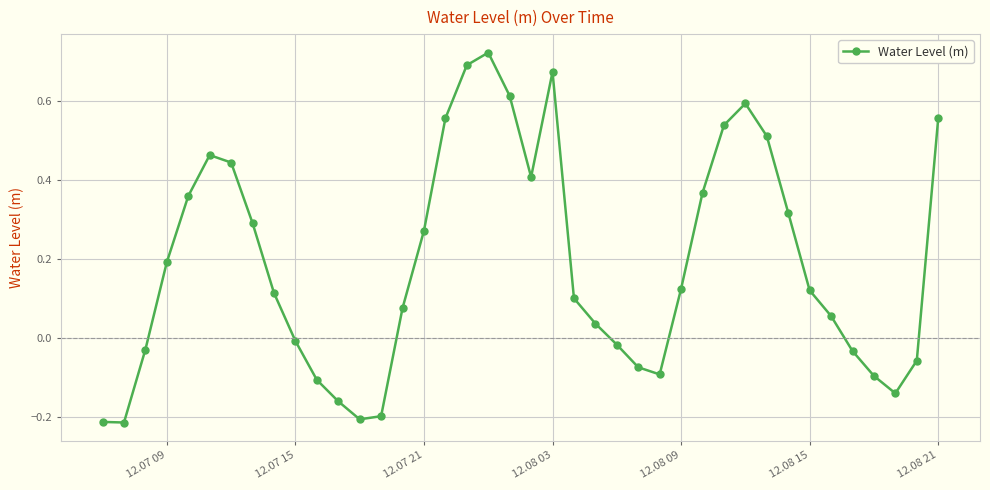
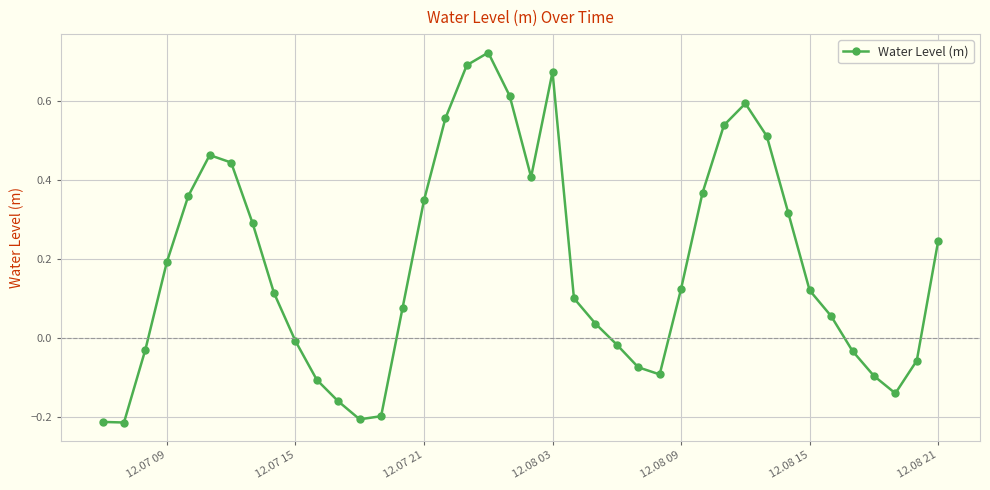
  {
    "12.07 09": 0.19,
    "12.07 15": -0.01,
-   "12.07 21": 0.27,
+   "12.07 21": 0.35,
    "12.08 03": 0.67,
    "12.08 09": 0.12,
    "12.08 15": 0.12,
-   "12.08 21": 0.56
+   "12.08 21": 0.25
  }
